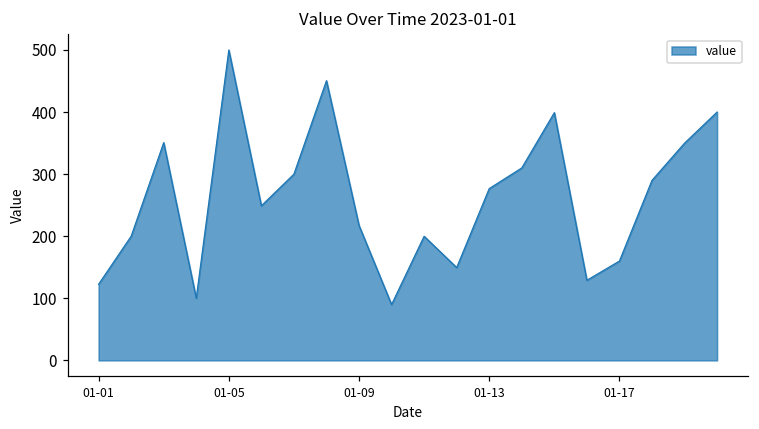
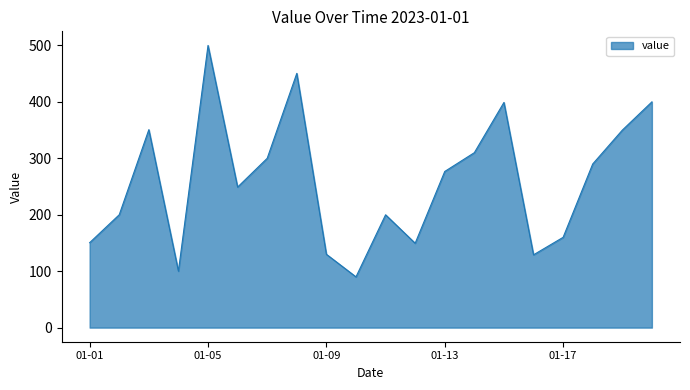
  {
-   "01-01": 120,
+   "01-01": 150,
    "01-05": 500,
-   "01-09": 220,
+   "01-09": 130,
    "01-13": 280,
    "01-17": 160
  }
